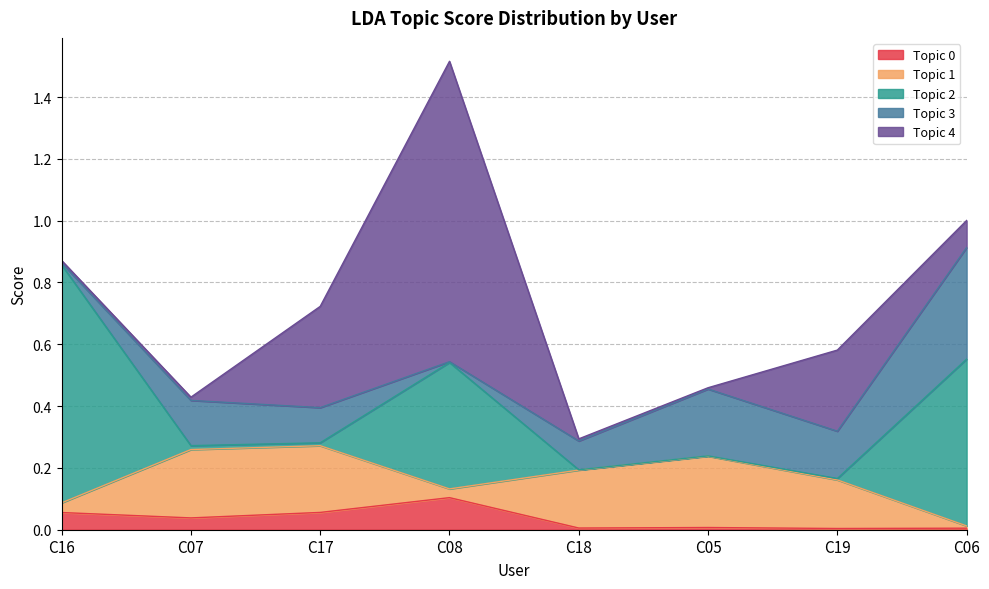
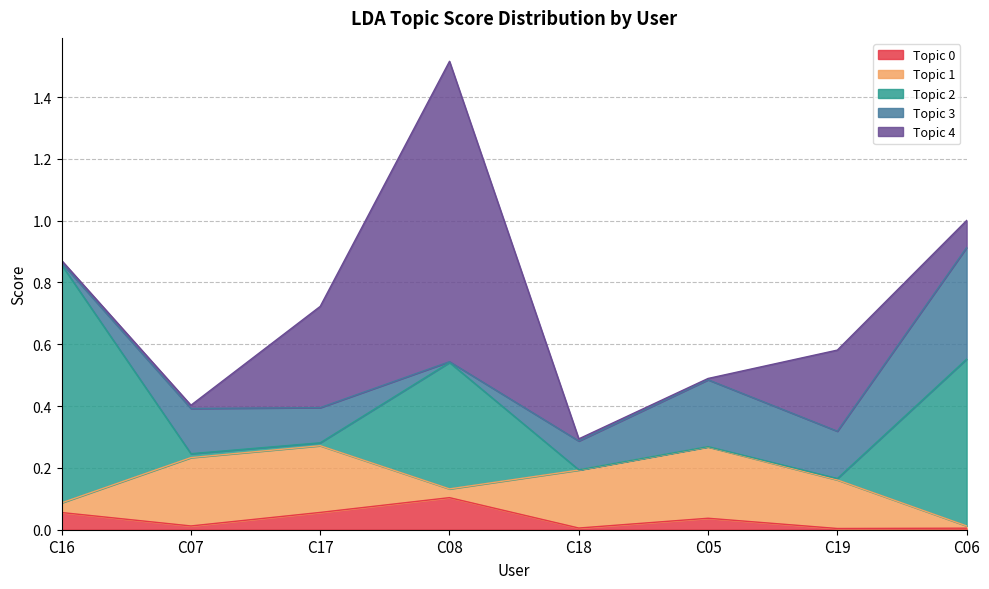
  {
    "Topic 0": {
      "C16": 0.06,
-     "C07": 0.04,
+     "C07": 0.01,
      "C17": 0.06,
      "C08": 0.10,
      "C18": 0.01,
-     "C05": 0.01,
+     "C05": 0.04,
      "C19": 0.00
    },
    "Topic 1": {
      "C16": 0.03,
      "C07": 0.22,
      "C17": 0.22,
      "C08": 0.03
    },
    "Topic 4": {
      "C07": 0.01,
      "C17": 0.33,
      "C08": 0.97,
      "C19": 0.26,
      "C06": 0.09
    }
  }
